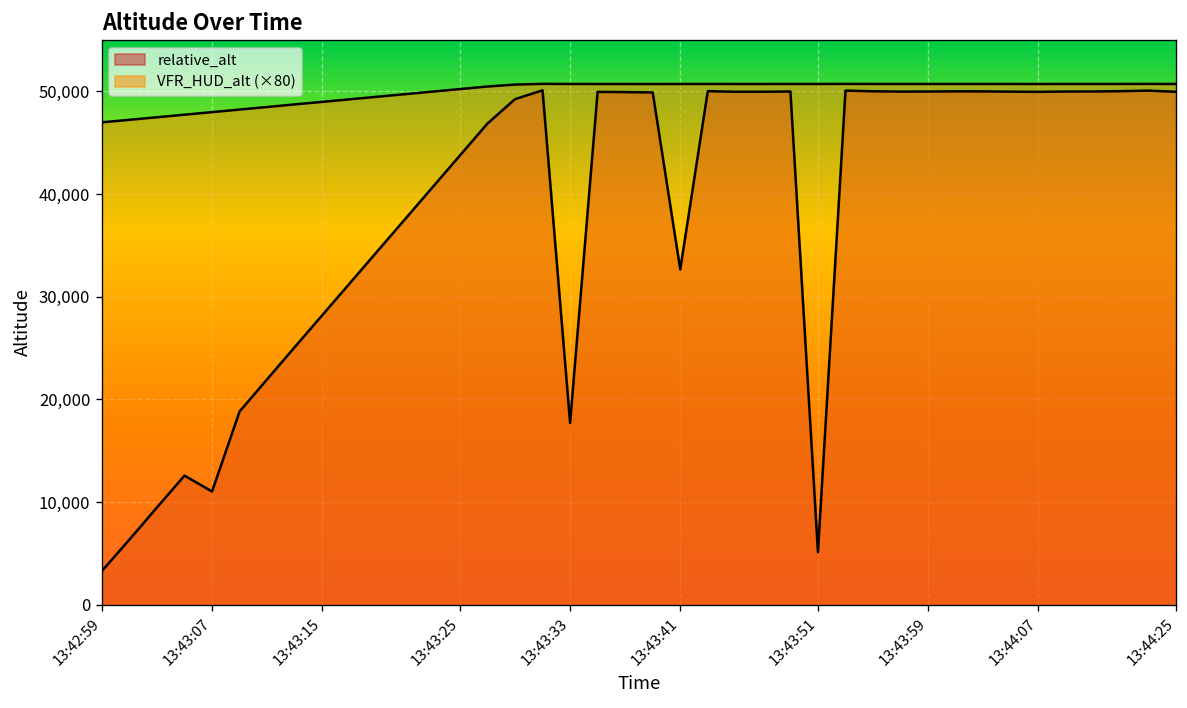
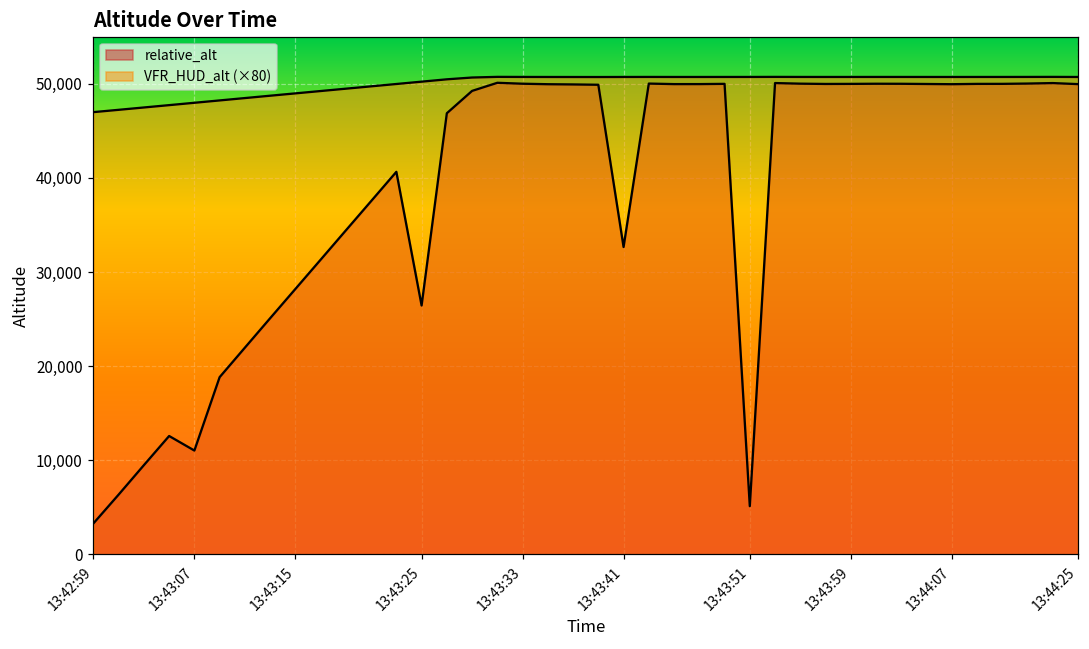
  {
    "relative_alt": {
      "13:42:59": "3,000",
      "13:43:07": "11,000",
      "13:43:15": "28,000",
-     "13:43:25": "44,000",
-     "13:43:33": "18,000",
+     "13:43:25": "26,000",
+     "13:43:33": "50,000",
      "13:43:41": "33,000",
      "13:43:51": "5,000",
      "13:43:59": "50,000",
      "13:44:07": "50,000",
      "13:44:25": "50,000"
    },
    "VFR_HUD_alt (×80)": {
      "13:42:59": "47,000",
      "13:43:07": "48,000",
      "13:43:15": "49,000",
      "13:43:25": "50,000",
      "13:43:33": "51,000",
      "13:43:41": "51,000",
      "13:43:51": "51,000",
      "13:43:59": "51,000",
      "13:44:07": "51,000",
      "13:44:25": "51,000"
    }
  }
